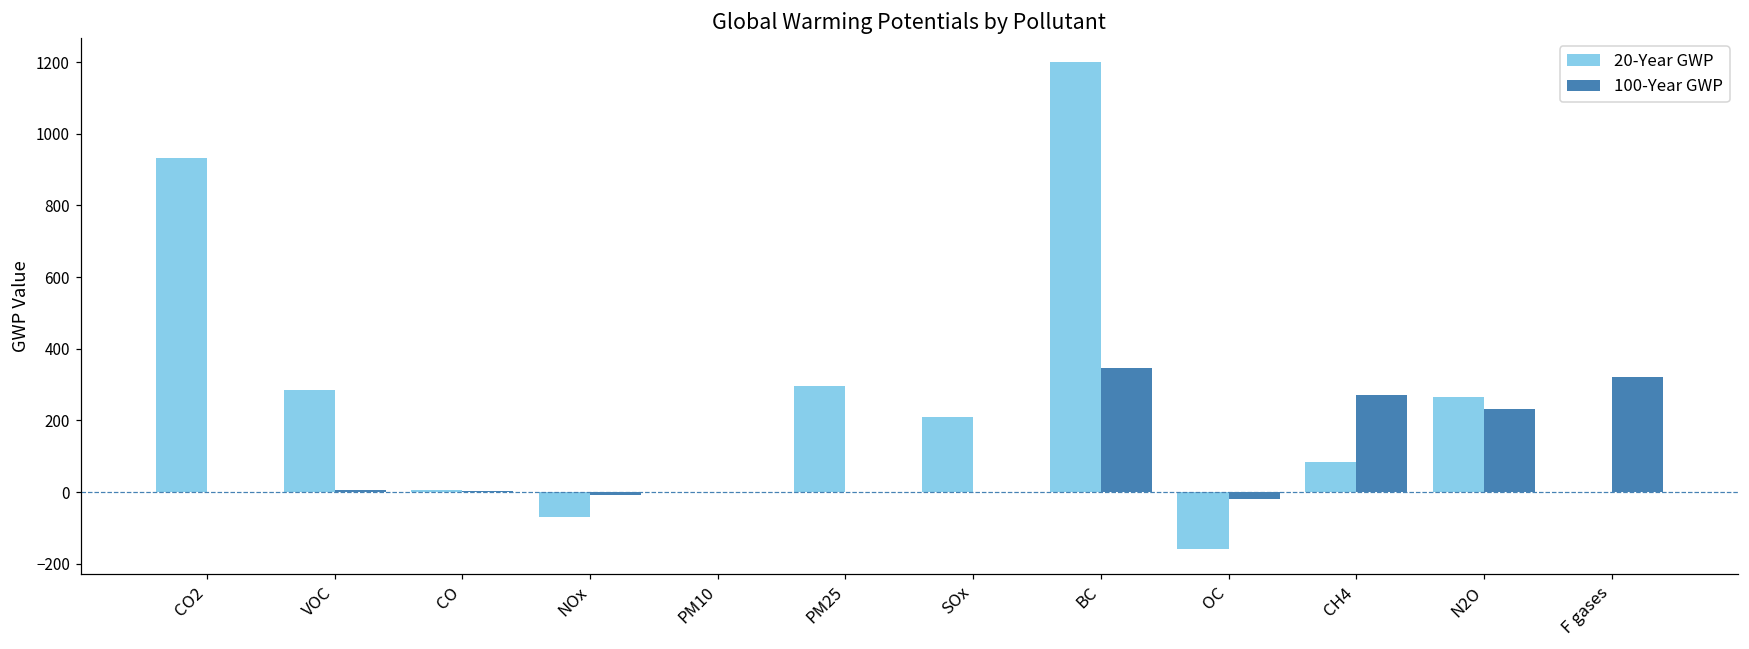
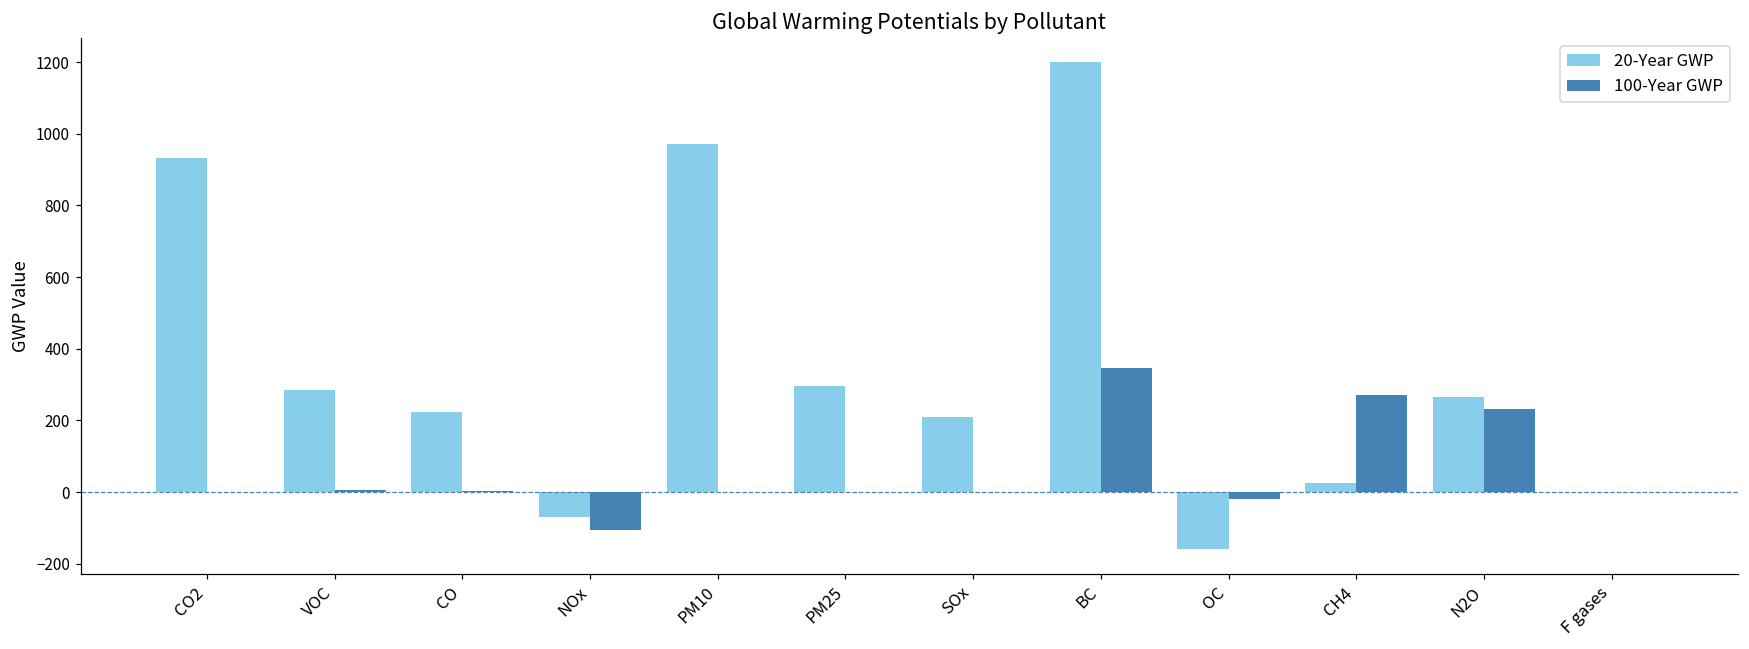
  {
    "20-Year GWP": {
      "CO2": 930,
      "VOC": 290,
-     "CO": 10,
+     "CO": 220,
      "NOx": -70,
-     "PM10": 0,
+     "PM10": 970,
      "PM25": 300,
      "SOx": 210,
      "BC": 1200,
      "OC": -160,
-     "CH4": 80,
+     "CH4": 20,
      "N2O": 260
    },
    "100-Year GWP": {
-     "NOx": -10,
+     "NOx": -110,
      "PM10": 0,
      "PM25": 0,
      "SOx": 0,
      "BC": 350,
      "OC": -20,
      "CH4": 270,
      "N2O": 230,
-     "F gases": 320
+     "F gases": 0
    }
  }
